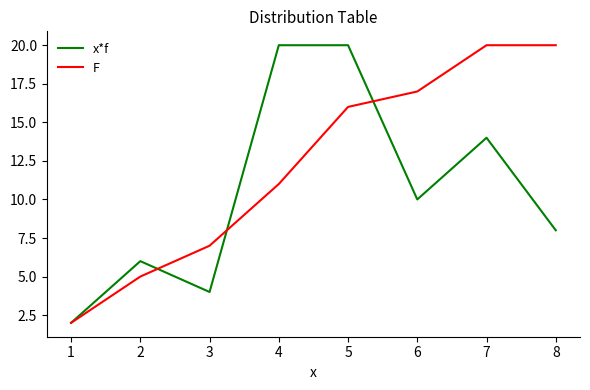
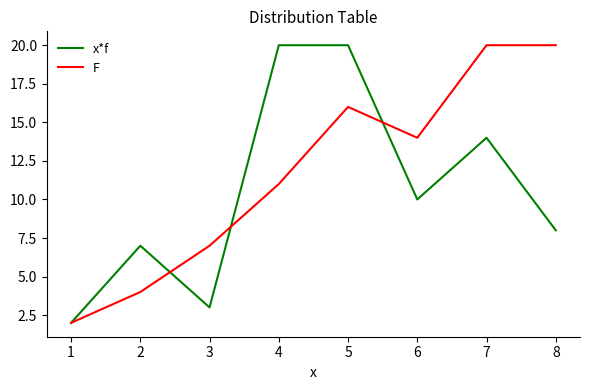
  {
    "x*f": {
-     "2": 6,
-     "3": 4,
+     "2": 7,
+     "3": 3,
      "4": 20,
      "5": 20,
      "6": 10,
      "7": 14,
      "8": 8
    },
    "F": {
-     "2": 5,
+     "2": 4,
      "3": 7,
      "4": 11,
      "5": 16,
-     "6": 17,
+     "6": 14,
      "7": 20,
      "8": 20
    }
  }
